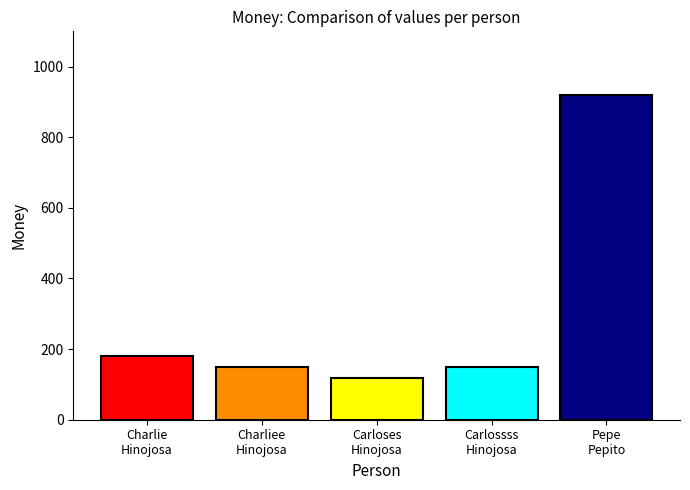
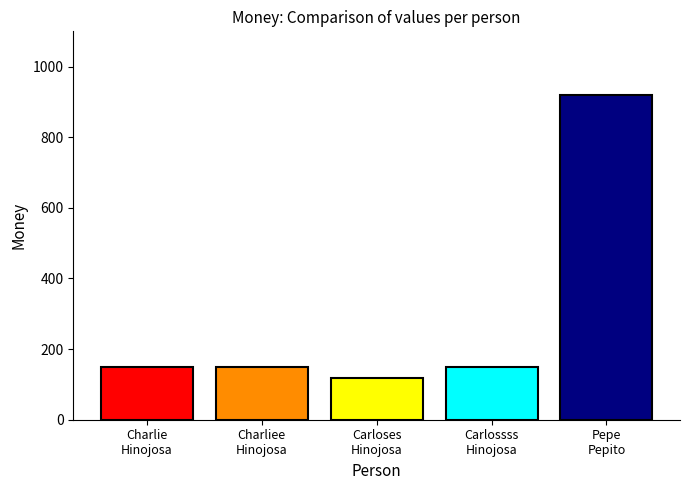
  {
-   "Charlie Hinojosa": 180,
+   "Charlie Hinojosa": 150,
    "Charliee Hinojosa": 150,
    "Carloses Hinojosa": 120,
    "Carlossss Hinojosa": 150,
    "Pepe Pepito": 920
  }
